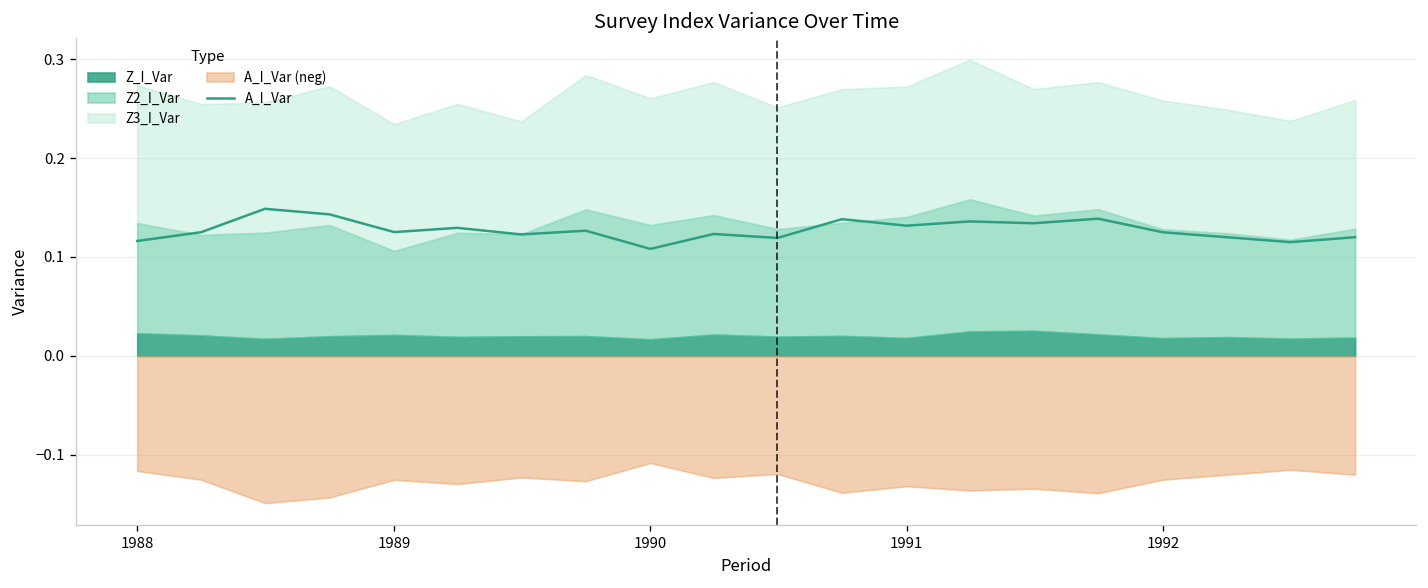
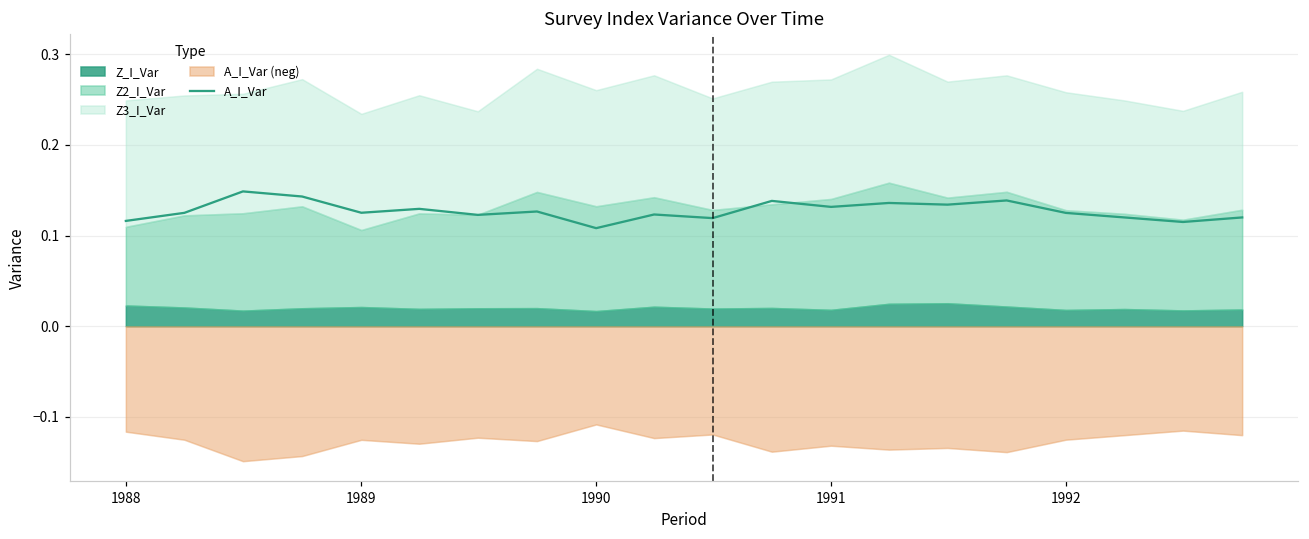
  {
    "Z2_I_Var": {
-     "1988": 0.11,
+     "1988": 0.09,
      "1989": 0.08,
      "1990": 0.12,
      "1991": 0.12
    },
    "Z3_I_Var": {
      "1988": 0.14,
      "1989": 0.13,
      "1990": 0.13,
      "1991": 0.13,
      "1992": 0.13
    }
  }
